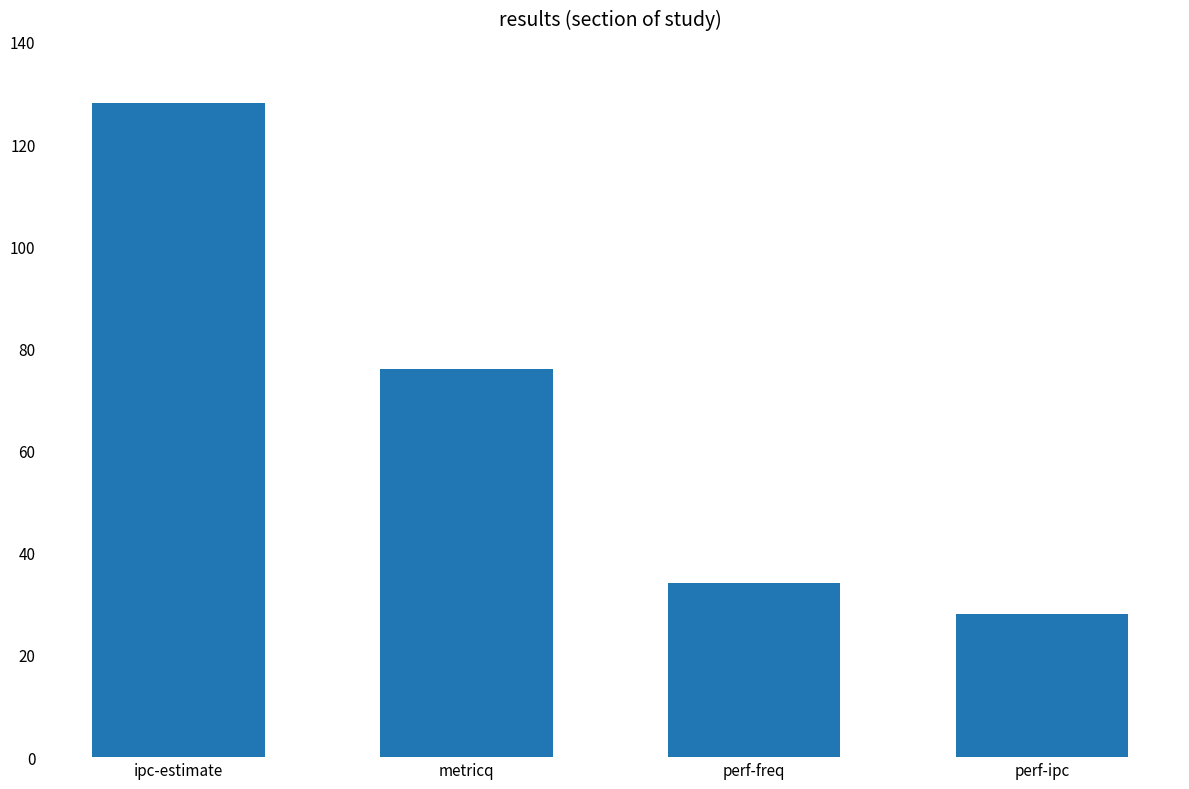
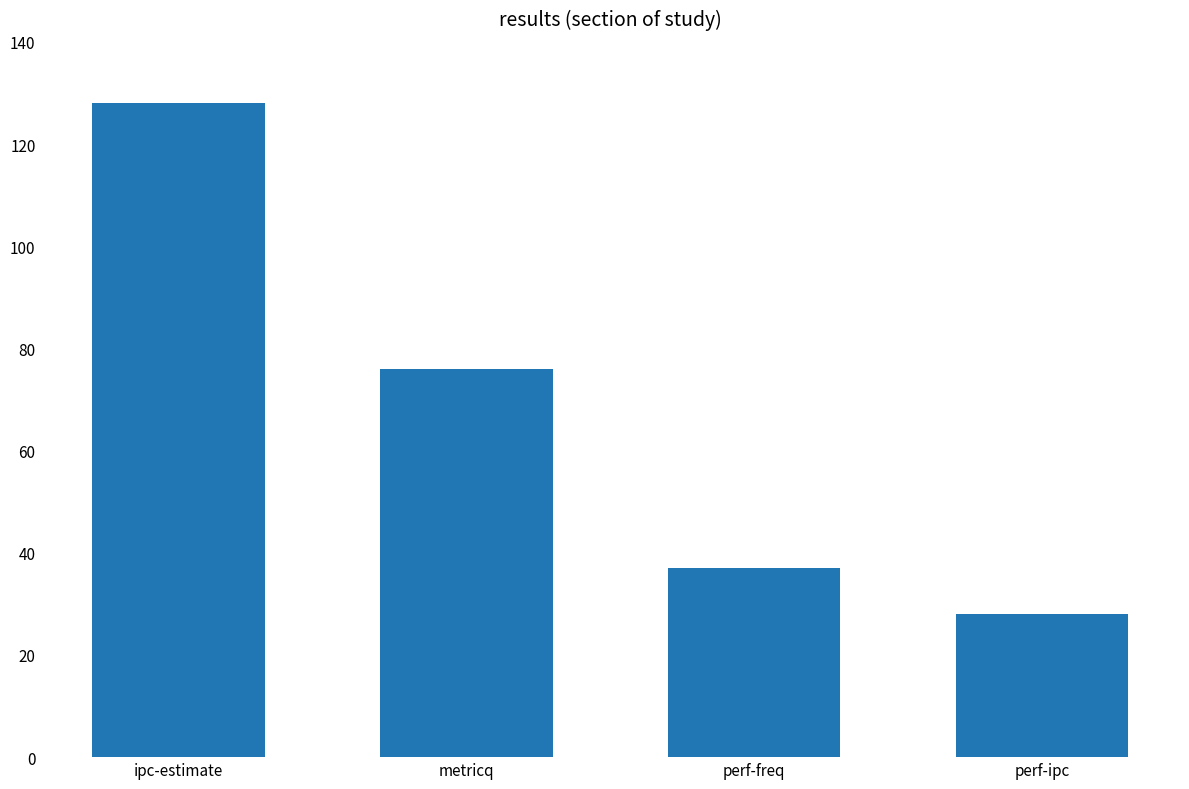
  {
    "ipc-estimate": 128,
    "metricq": 76,
-   "perf-freq": 34,
+   "perf-freq": 37,
    "perf-ipc": 28
  }
